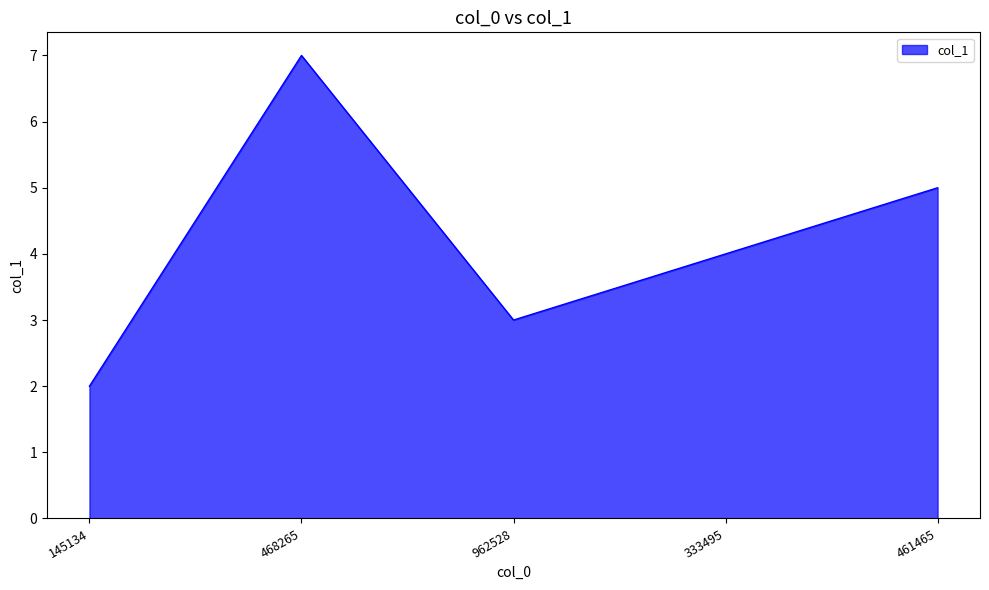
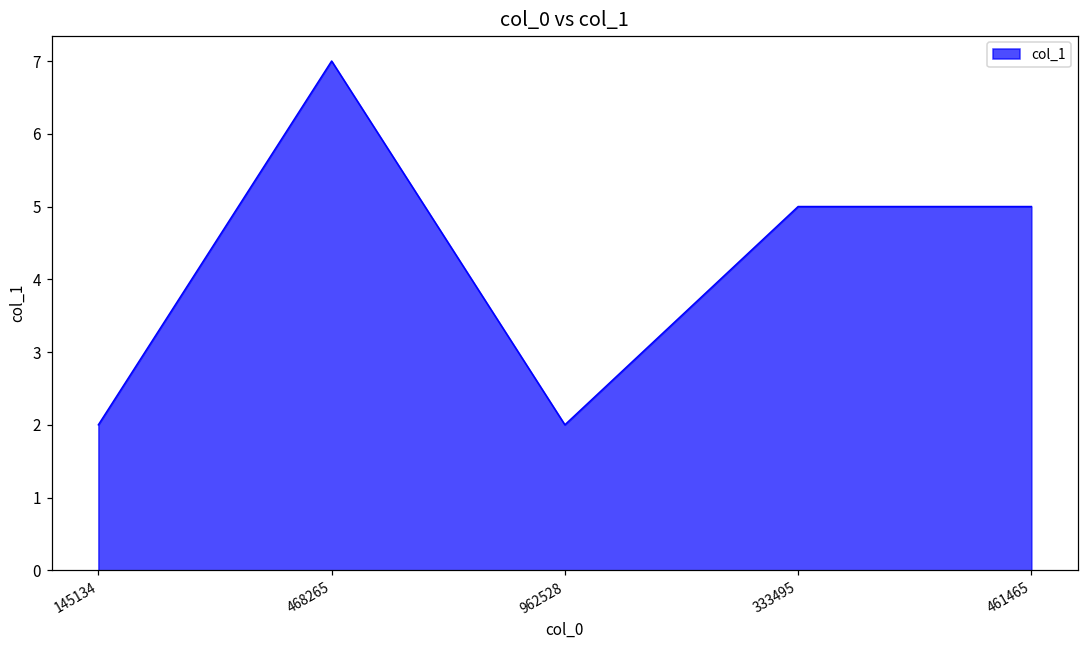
  {
    "145134": 2,
    "468265": 7,
-   "962528": 3,
-   "333495": 4,
+   "962528": 2,
+   "333495": 5,
    "461465": 5
  }
